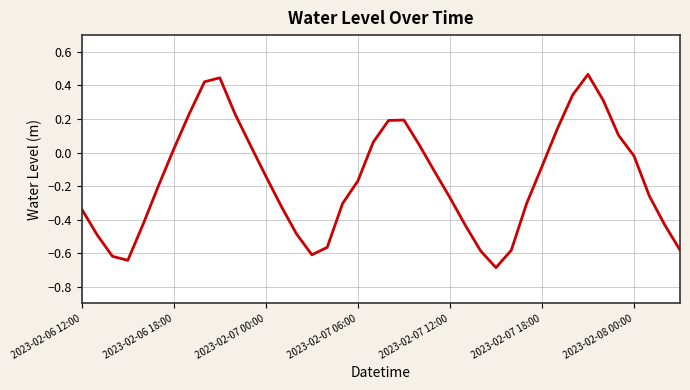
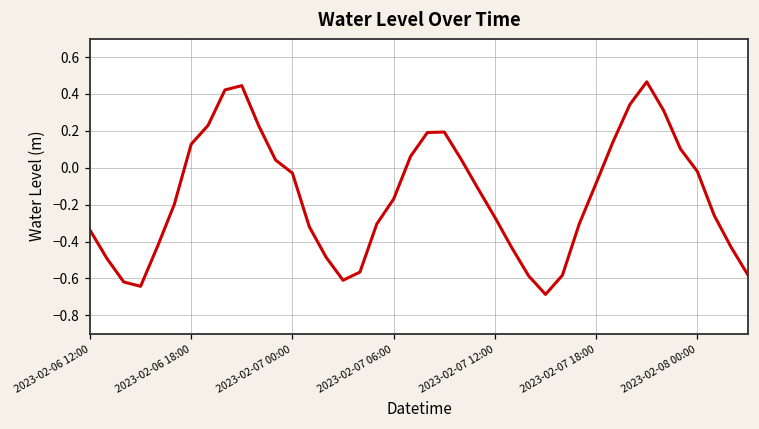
  {
    "2023-02-06 12:00": -0.34,
-   "2023-02-06 18:00": 0.02,
-   "2023-02-07 00:00": -0.14,
+   "2023-02-06 18:00": 0.13,
+   "2023-02-07 00:00": -0.03,
    "2023-02-07 06:00": -0.17,
    "2023-02-07 12:00": -0.27,
    "2023-02-07 18:00": -0.08,
    "2023-02-08 00:00": -0.02
  }
